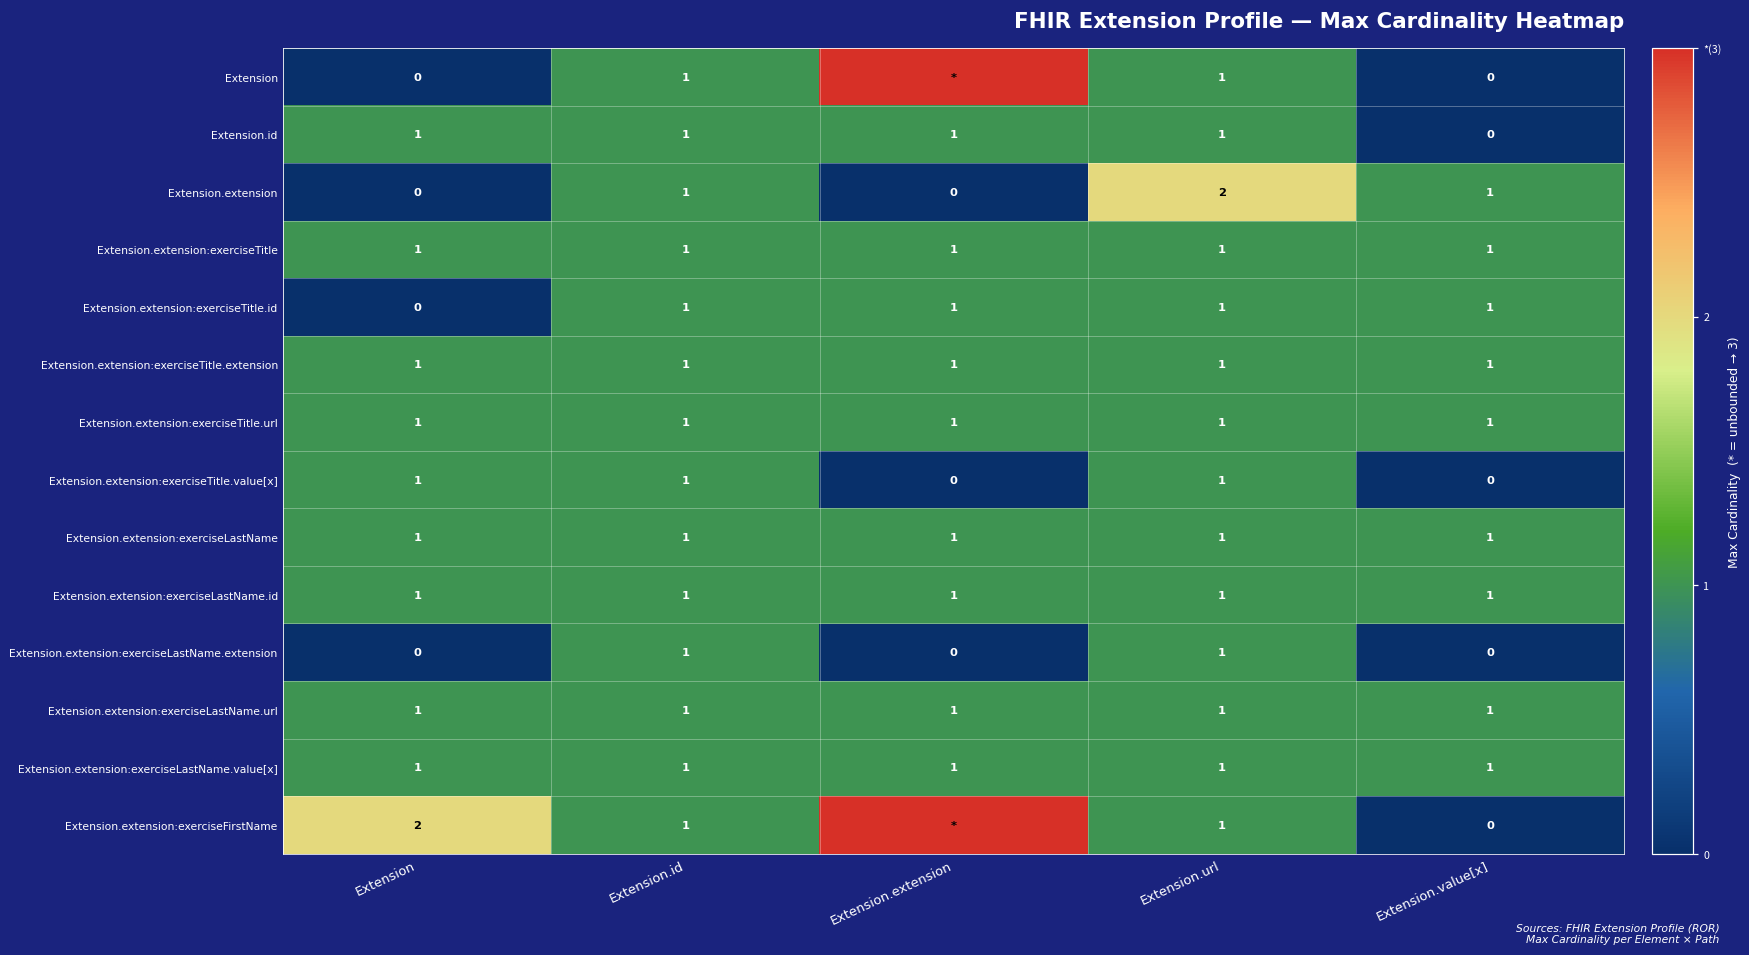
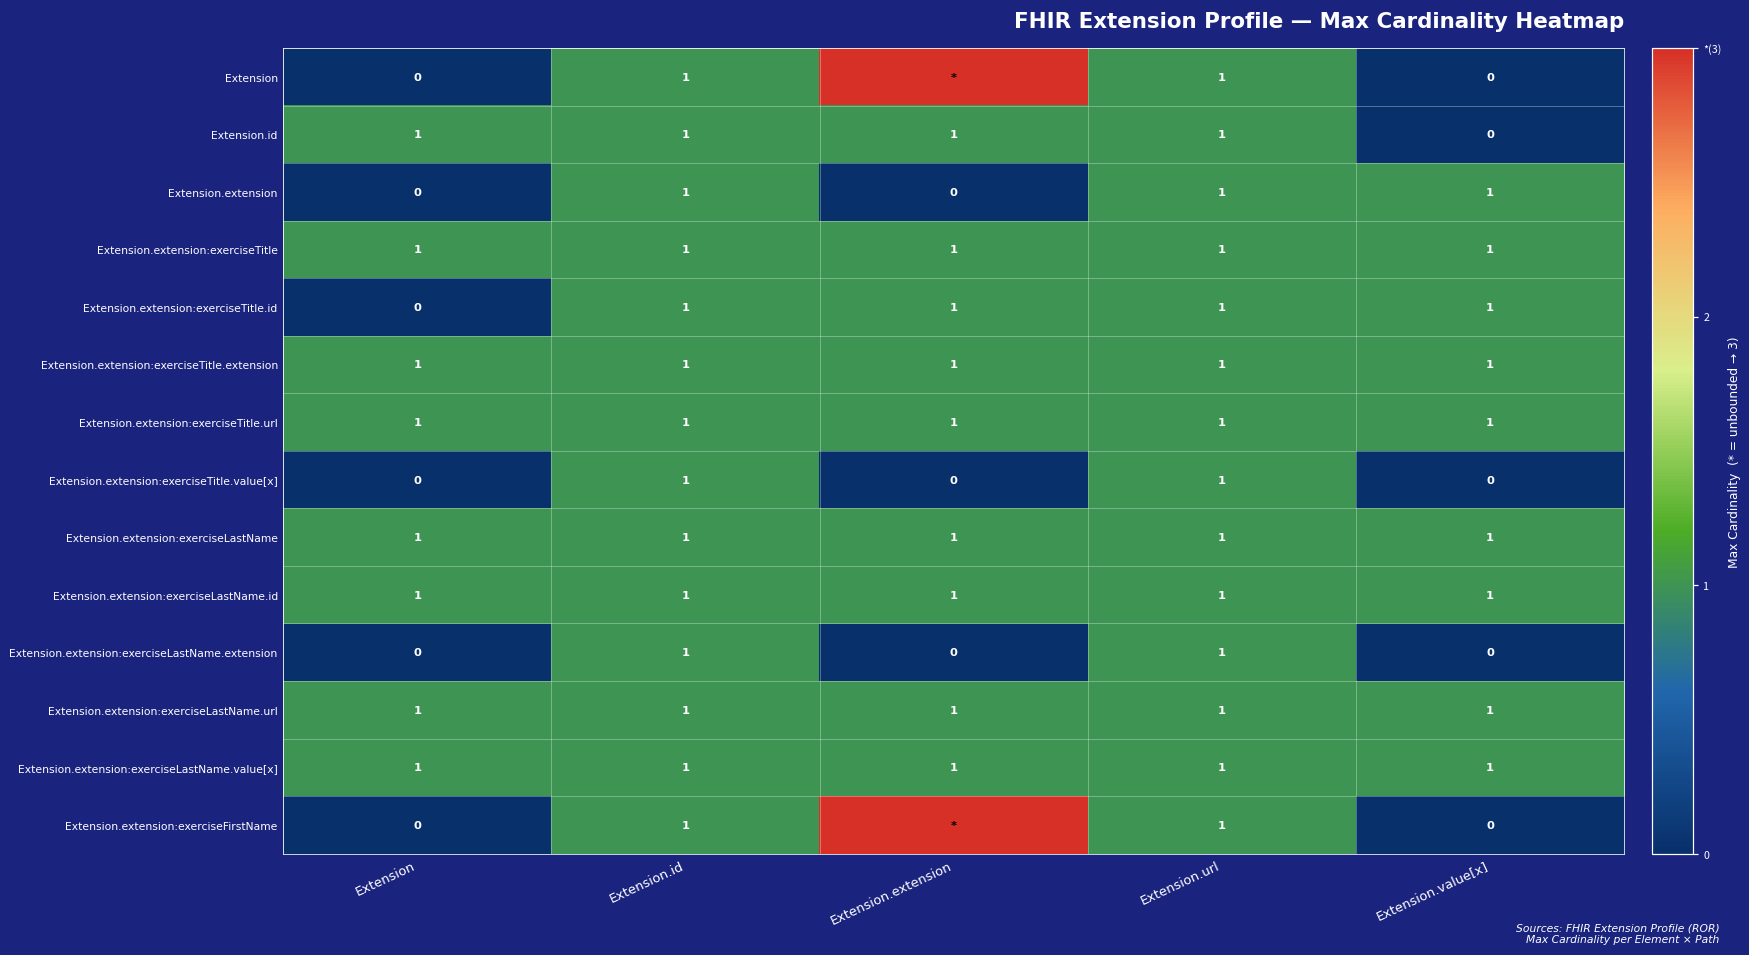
  {
    "Extension": {
      "Extension": 0,
      "Extension.id": 1,
      "Extension.url": 1,
      "Extension.value[x]": 0
    },
    "Extension.id": {
      "Extension": 1,
      "Extension.id": 1,
      "Extension.extension": 1,
      "Extension.url": 1,
      "Extension.value[x]": 0
    },
    "Extension.extension": {
      "Extension": 0,
      "Extension.id": 1,
      "Extension.extension": 0,
-     "Extension.url": 2,
+     "Extension.url": 1,
      "Extension.value[x]": 1
    },
    "Extension.extension:exerciseTitle": {
      "Extension": 1,
      "Extension.id": 1,
      "Extension.extension": 1,
      "Extension.url": 1,
      "Extension.value[x]": 1
    },
    "Extension.extension:exerciseTitle.id": {
      "Extension": 0,
      "Extension.id": 1,
      "Extension.extension": 1,
      "Extension.url": 1,
      "Extension.value[x]": 1
    },
    "Extension.extension:exerciseTitle.extension": {
      "Extension": 1,
      "Extension.id": 1,
      "Extension.extension": 1,
      "Extension.url": 1,
      "Extension.value[x]": 1
    },
    "Extension.extension:exerciseTitle.url": {
      "Extension": 1,
      "Extension.id": 1,
      "Extension.extension": 1,
      "Extension.url": 1,
      "Extension.value[x]": 1
    },
    "Extension.extension:exerciseTitle.value[x]": {
-     "Extension": 1,
+     "Extension": 0,
      "Extension.id": 1,
      "Extension.extension": 0,
      "Extension.url": 1,
      "Extension.value[x]": 0
    },
    "Extension.extension:exerciseLastName": {
      "Extension": 1,
      "Extension.id": 1,
      "Extension.extension": 1,
      "Extension.url": 1,
      "Extension.value[x]": 1
    },
    "Extension.extension:exerciseLastName.id": {
      "Extension": 1,
      "Extension.id": 1,
      "Extension.extension": 1,
      "Extension.url": 1,
      "Extension.value[x]": 1
    },
    "Extension.extension:exerciseLastName.extension": {
      "Extension": 0,
      "Extension.id": 1,
      "Extension.extension": 0,
      "Extension.url": 1,
      "Extension.value[x]": 0
    },
    "Extension.extension:exerciseLastName.url": {
      "Extension": 1,
      "Extension.id": 1,
      "Extension.extension": 1,
      "Extension.url": 1,
      "Extension.value[x]": 1
    },
    "Extension.extension:exerciseLastName.value[x]": {
      "Extension": 1,
      "Extension.id": 1,
      "Extension.extension": 1,
      "Extension.url": 1,
      "Extension.value[x]": 1
    },
    "Extension.extension:exerciseFirstName": {
-     "Extension": 2,
+     "Extension": 0,
      "Extension.id": 1,
      "Extension.url": 1,
      "Extension.value[x]": 0
    }
  }
